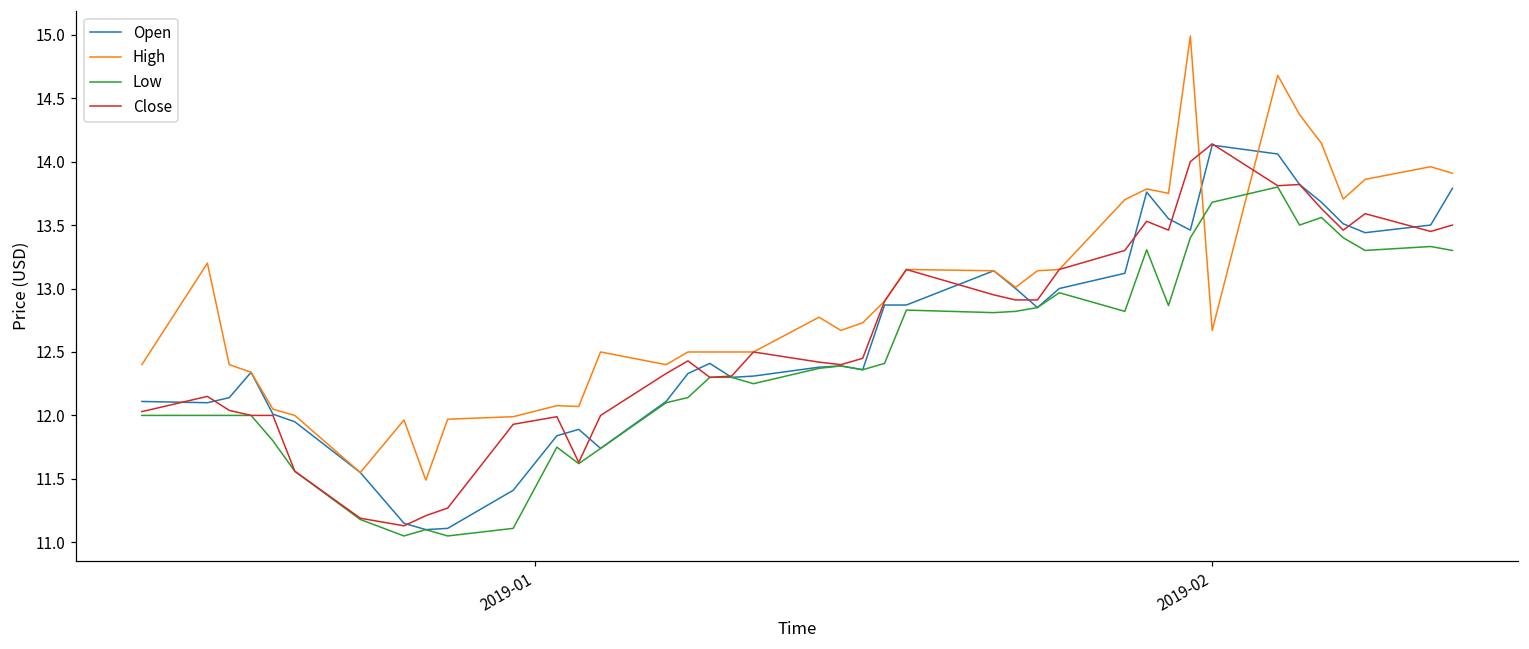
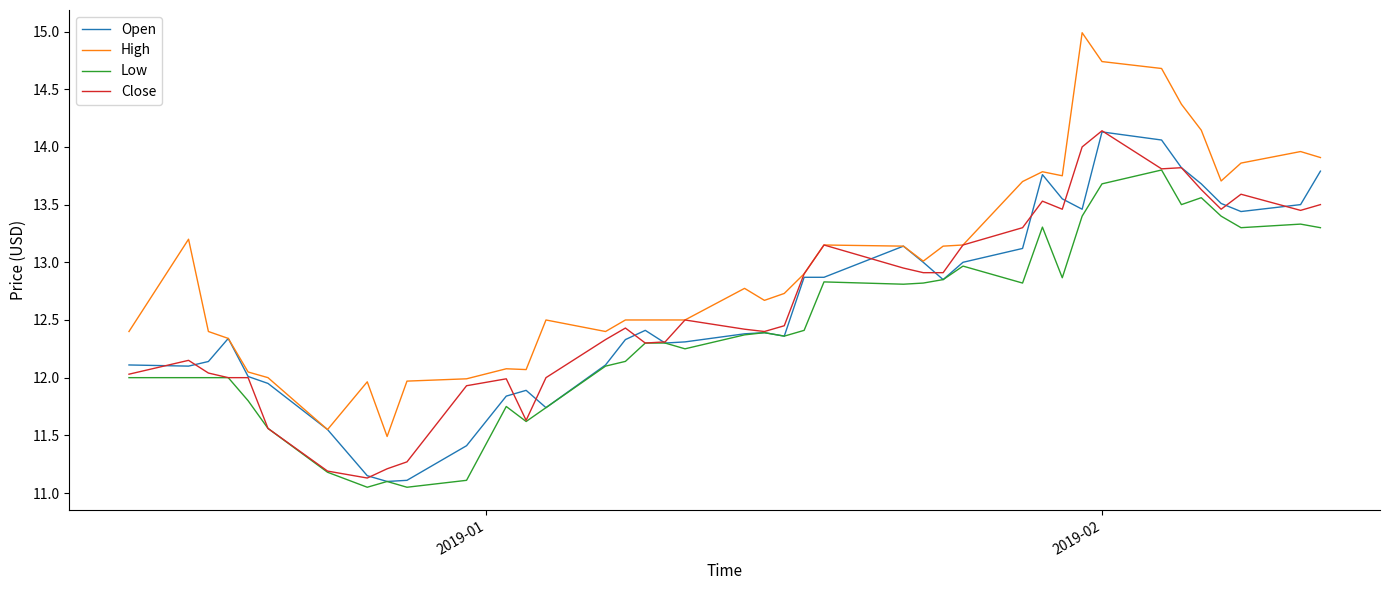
  {
    "High": {
-     "2019-02": 12.67
+     "2019-02": 14.74
    },
    "Low": {
      "2019-02": 13.68
    }
  }
